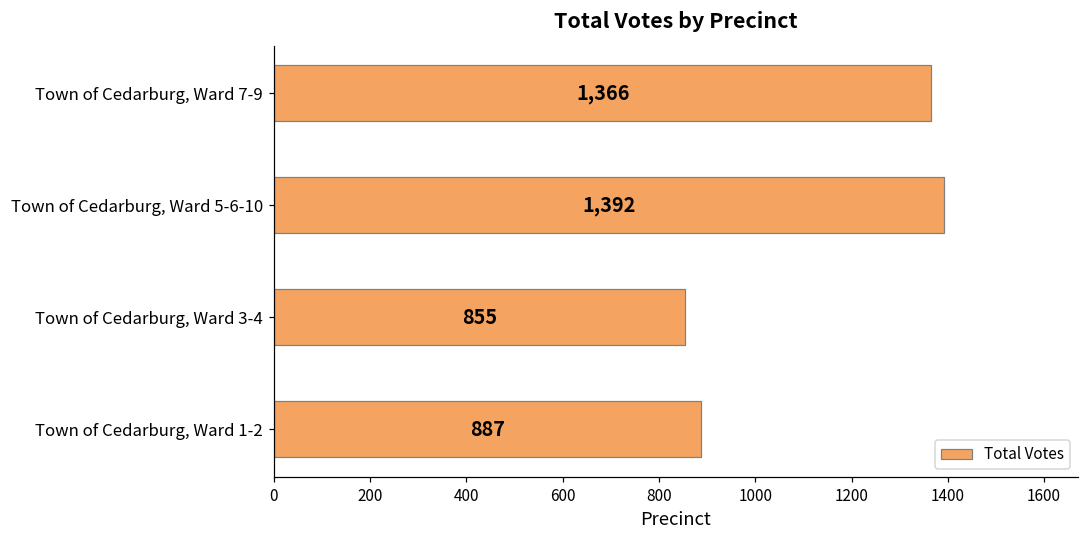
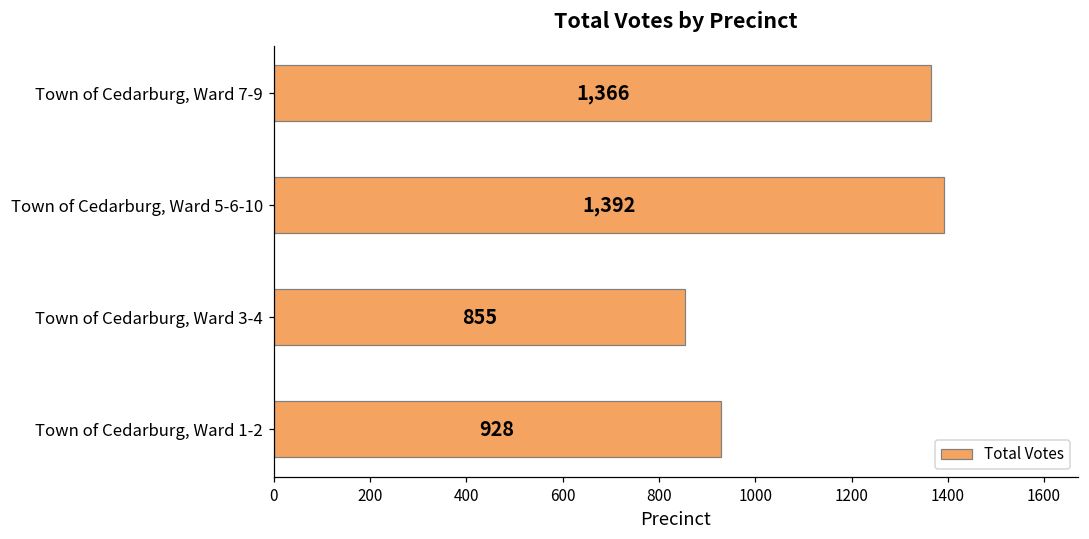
  {
    "Town of Cedarburg, Ward 7-9": "1,366",
    "Town of Cedarburg, Ward 5-6-10": "1,392",
    "Town of Cedarburg, Ward 3-4": "855",
-   "Town of Cedarburg, Ward 1-2": "887"
+   "Town of Cedarburg, Ward 1-2": "928"
  }
